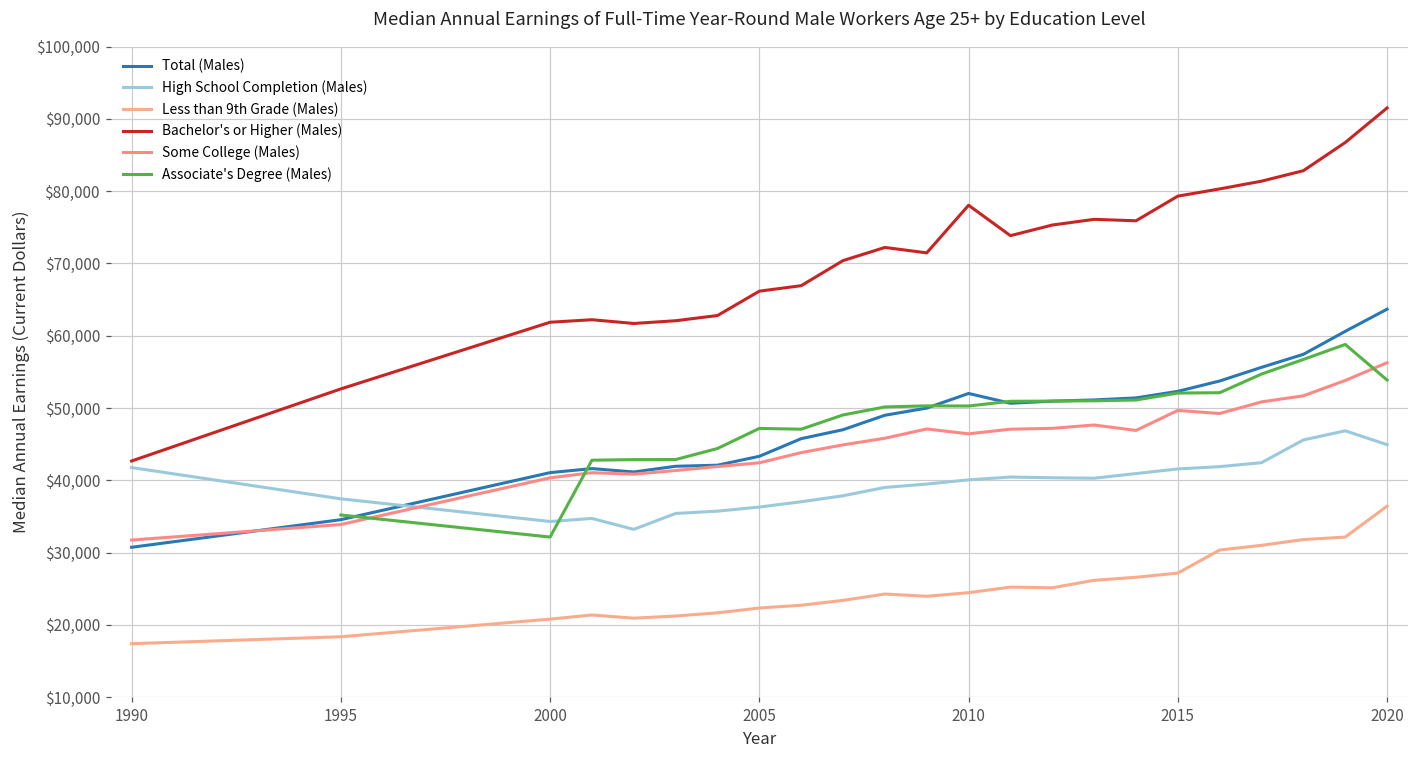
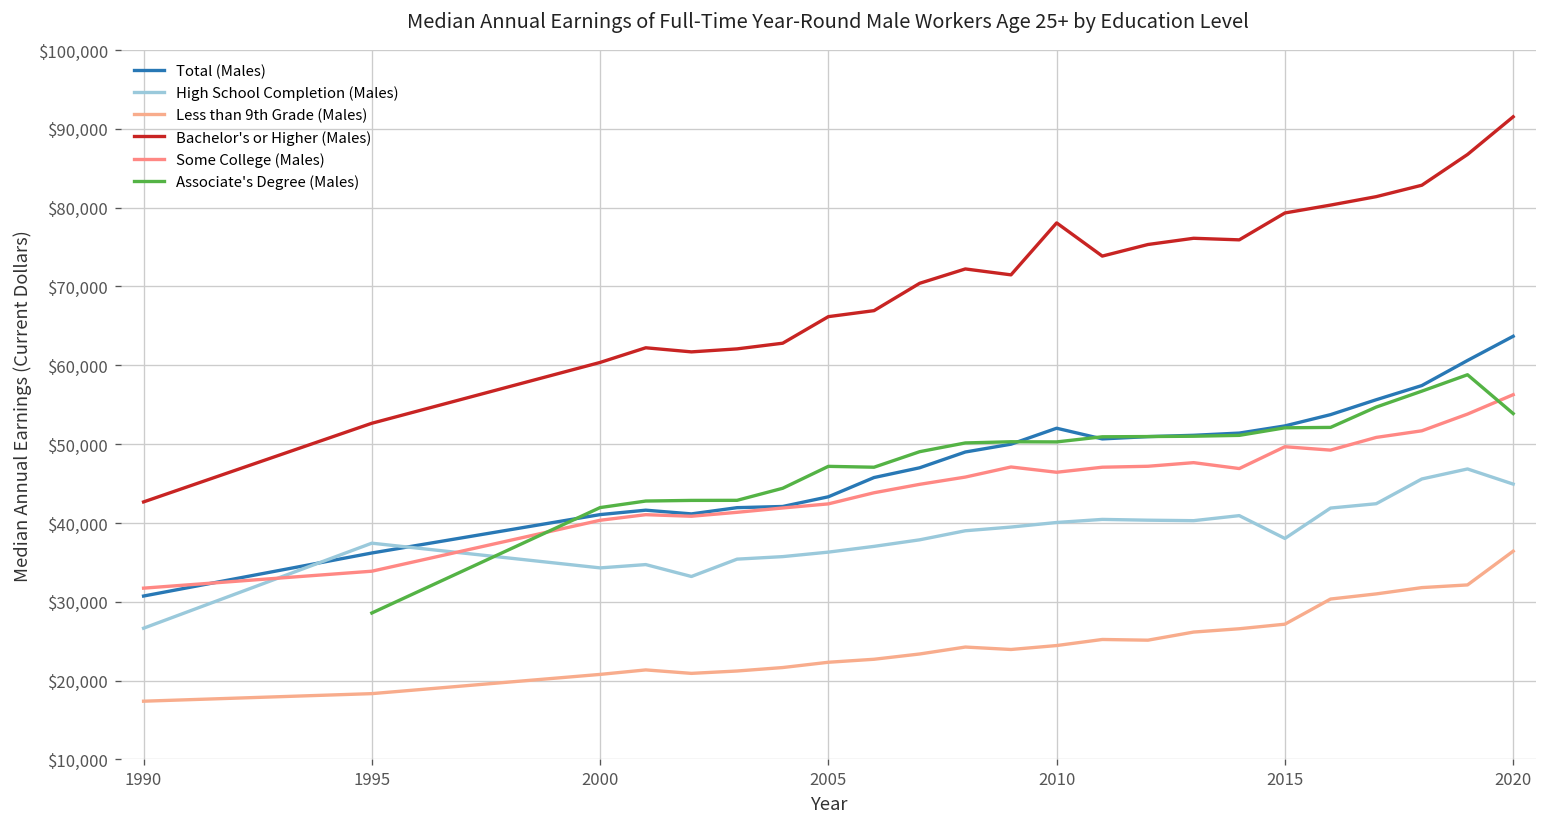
  {
    "Total (Males)": {
      "1990": "$31,000",
-     "1995": "$35,000",
+     "1995": "$36,000",
      "2000": "$41,000",
      "2005": "$43,000",
      "2010": "$52,000",
      "2020": "$64,000"
    },
    "High School Completion (Males)": {
-     "1990": "$42,000",
+     "1990": "$27,000",
      "1995": "$37,000",
      "2000": "$34,000",
      "2005": "$36,000",
      "2010": "$40,000",
-     "2015": "$42,000",
+     "2015": "$38,000",
      "2020": "$45,000"
    },
    "Bachelor's or Higher (Males)": {
      "1990": "$43,000",
      "1995": "$53,000",
-     "2000": "$62,000",
+     "2000": "$60,000",
      "2005": "$66,000",
      "2010": "$78,000",
      "2015": "$79,000",
      "2020": "$92,000"
    },
    "Associate's Degree (Males)": {
-     "1995": "$35,000",
-     "2000": "$32,000",
+     "1995": "$29,000",
+     "2000": "$42,000",
      "2005": "$47,000",
      "2010": "$50,000",
      "2020": "$54,000"
    }
  }
